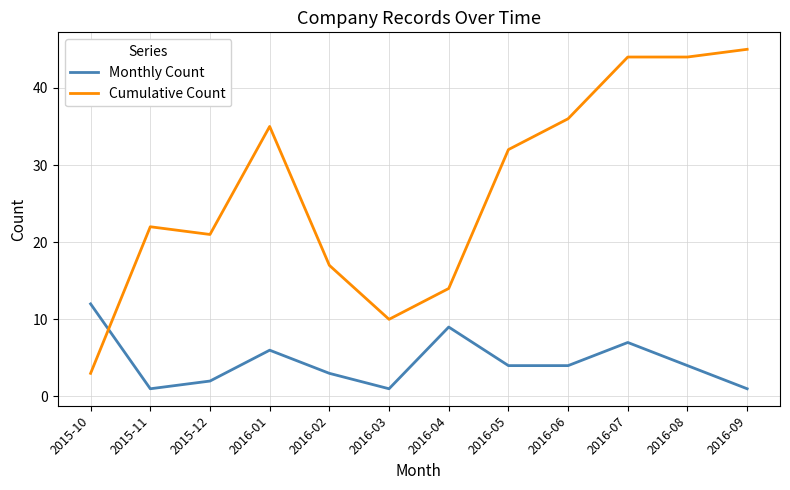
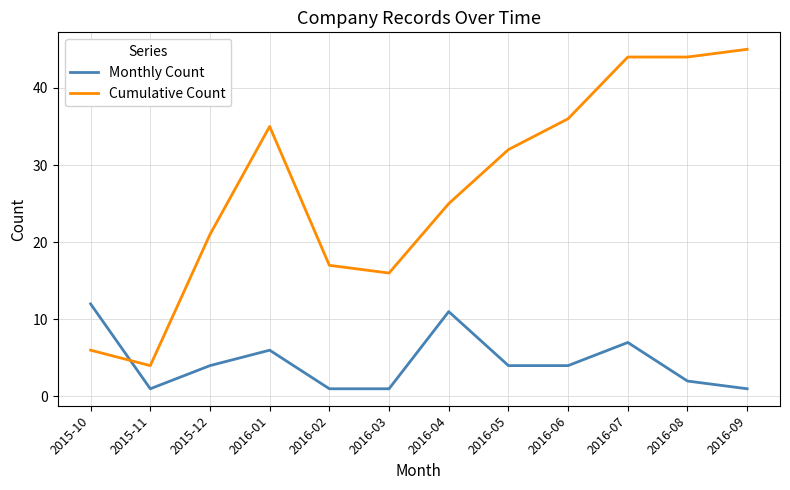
  {
    "Monthly Count": {
      "2015-10": 12,
      "2015-11": 1,
-     "2015-12": 2,
+     "2015-12": 4,
      "2016-01": 6,
-     "2016-02": 3,
+     "2016-02": 1,
      "2016-03": 1,
-     "2016-04": 9,
+     "2016-04": 11,
      "2016-05": 4,
      "2016-06": 4,
      "2016-07": 7,
-     "2016-08": 4,
+     "2016-08": 2,
      "2016-09": 1
    },
    "Cumulative Count": {
-     "2015-10": 3,
-     "2015-11": 22,
+     "2015-10": 6,
+     "2015-11": 4,
      "2015-12": 21,
      "2016-01": 35,
      "2016-02": 17,
-     "2016-03": 10,
-     "2016-04": 14,
+     "2016-03": 16,
+     "2016-04": 25,
      "2016-05": 32,
      "2016-06": 36,
      "2016-07": 44,
      "2016-08": 44,
      "2016-09": 45
    }
  }
